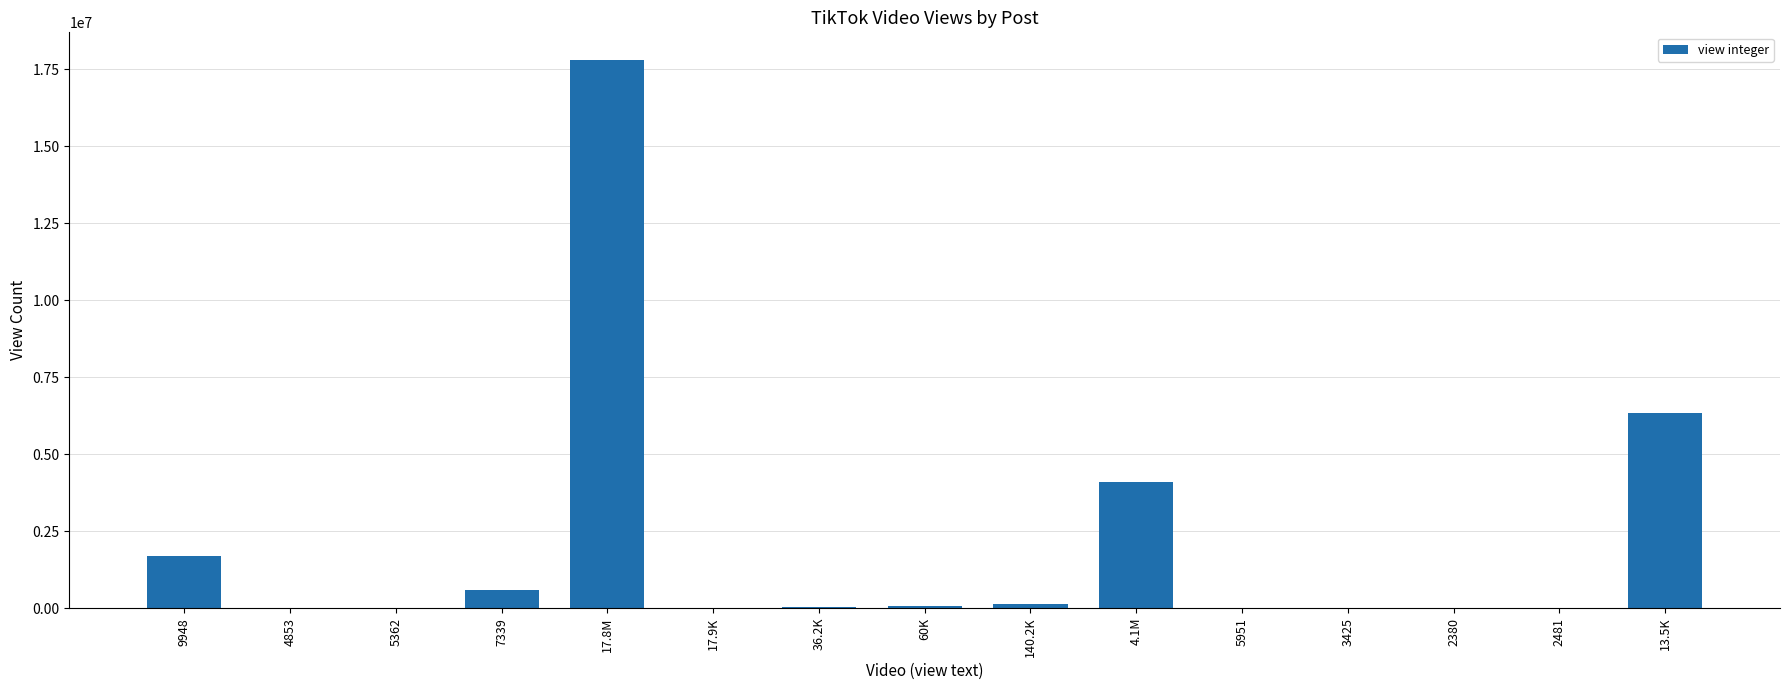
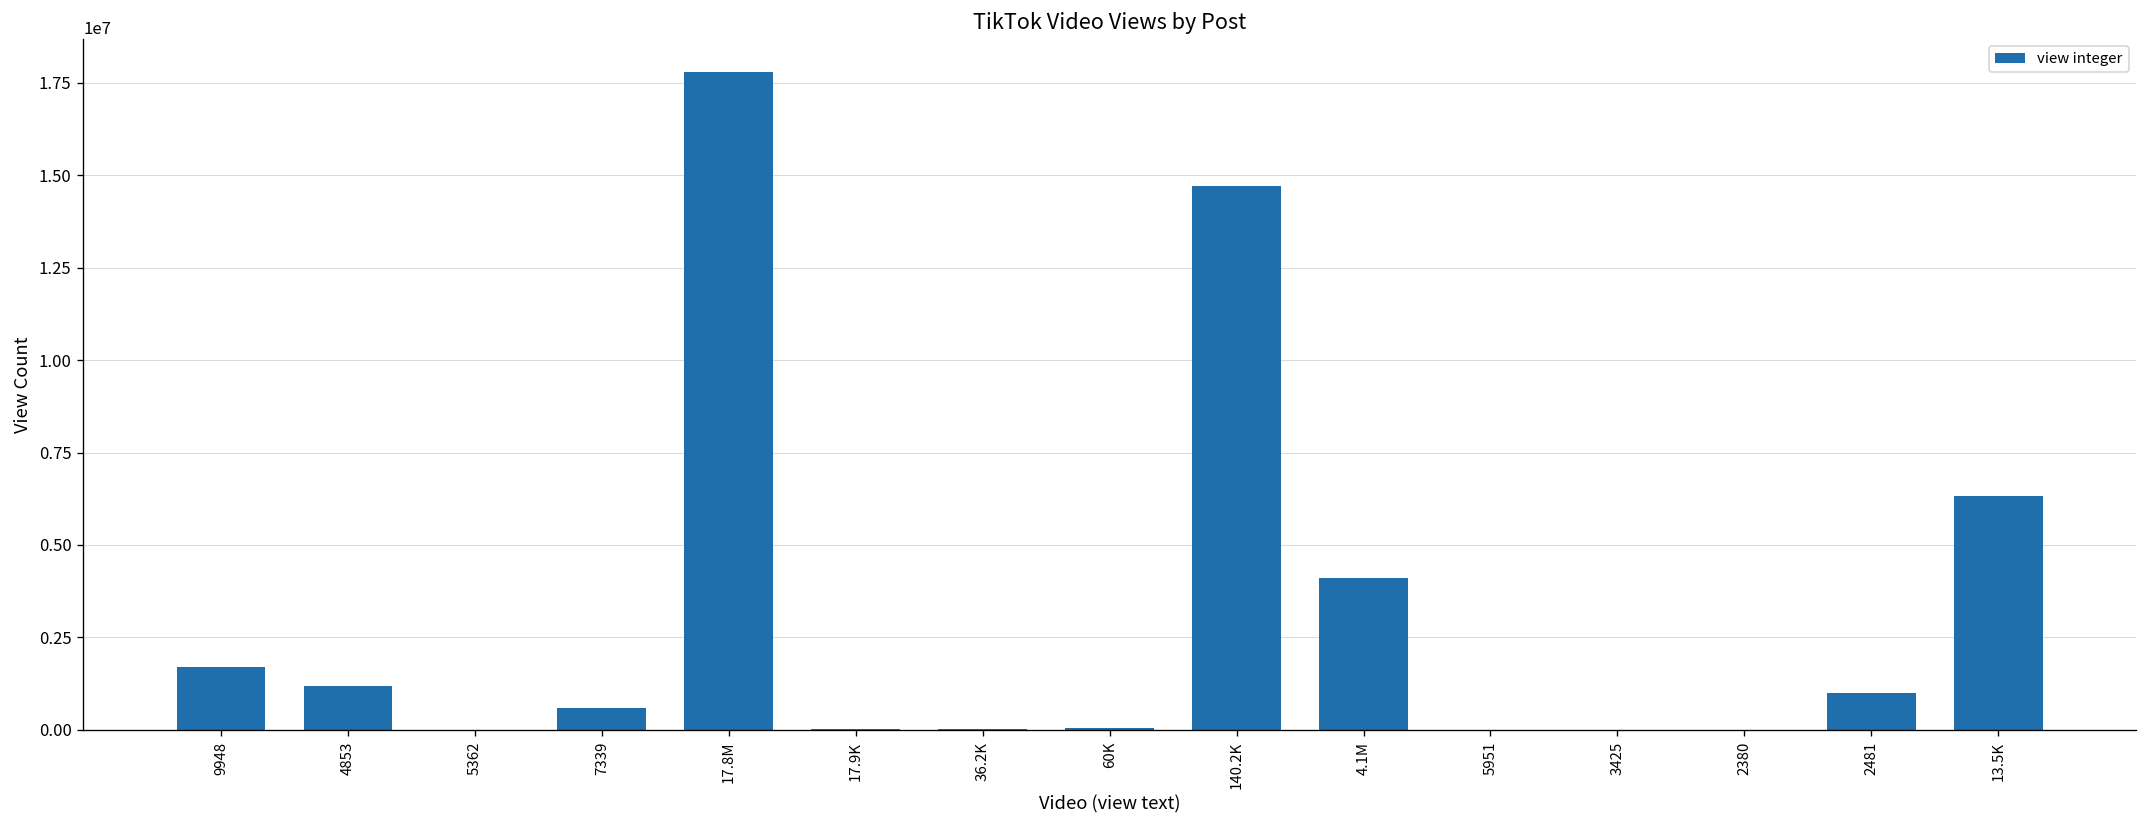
  {
    "9948": 1700000,
-   "4853": 0,
+   "4853": 1200000,
    "7339": 600000,
    "17.8M": 17800000,
-   "140.2K": 100000,
+   "140.2K": 14700000,
    "4.1M": 4100000,
-   "2481": 0,
+   "2481": 1000000,
    "13.5K": 6300000
  }
